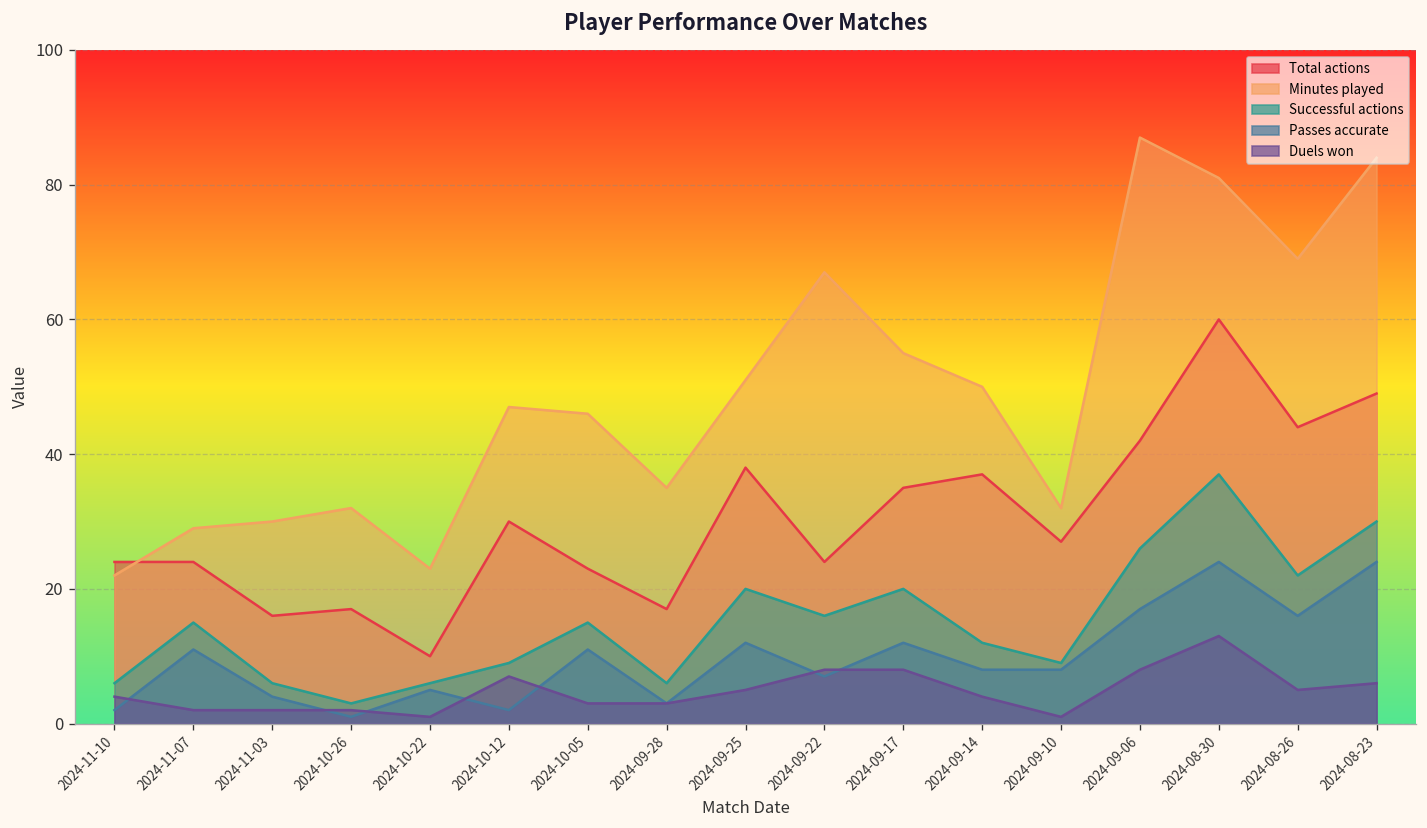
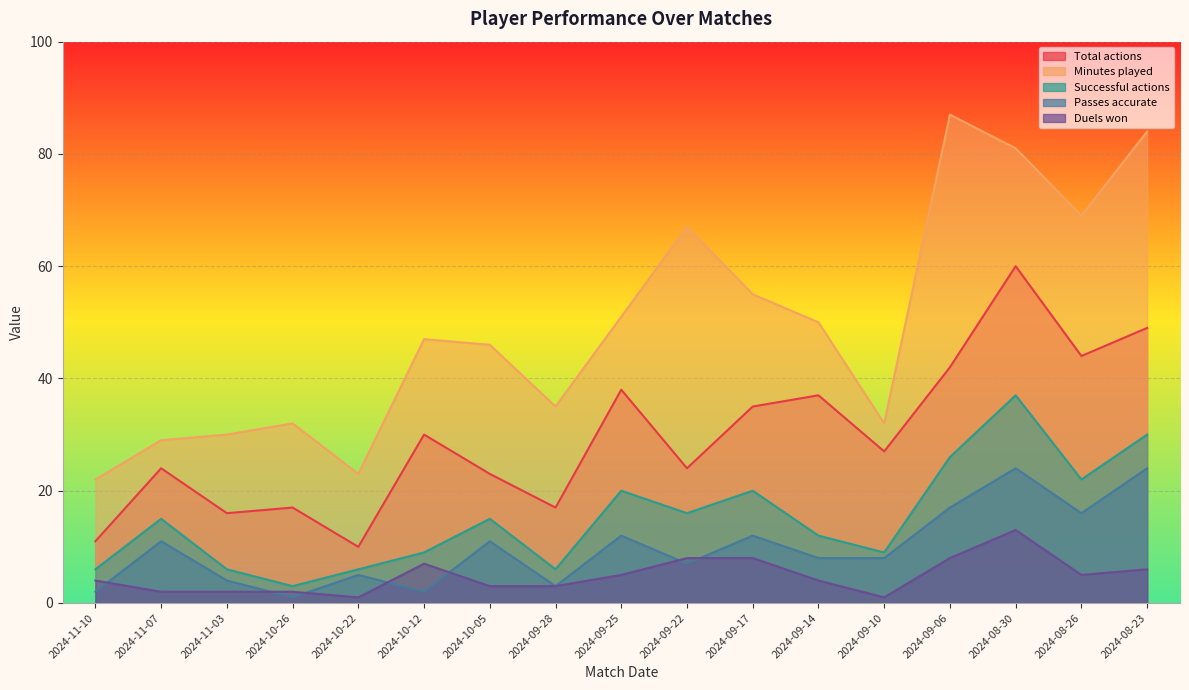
  {
    "Total actions": {
-     "2024-11-10": 24,
+     "2024-11-10": 11,
      "2024-11-07": 24,
      "2024-11-03": 16,
      "2024-10-26": 17,
      "2024-10-22": 10,
      "2024-10-12": 30,
      "2024-10-05": 23,
      "2024-09-28": 17,
      "2024-09-25": 38,
      "2024-09-22": 24,
      "2024-09-17": 35,
      "2024-09-14": 37,
      "2024-09-10": 27,
      "2024-09-06": 42,
      "2024-08-30": 60,
      "2024-08-26": 44,
      "2024-08-23": 49
    },
    "Minutes played": {
      "2024-11-10": 22,
      "2024-11-07": 29,
      "2024-11-03": 30,
      "2024-10-26": 32,
      "2024-10-22": 23,
      "2024-10-12": 47,
      "2024-10-05": 46,
      "2024-09-28": 35,
      "2024-09-25": 51,
      "2024-09-22": 67,
      "2024-09-17": 55,
      "2024-09-14": 50,
      "2024-09-10": 32,
      "2024-09-06": 87,
      "2024-08-30": 81,
      "2024-08-26": 69,
      "2024-08-23": 84
    }
  }
